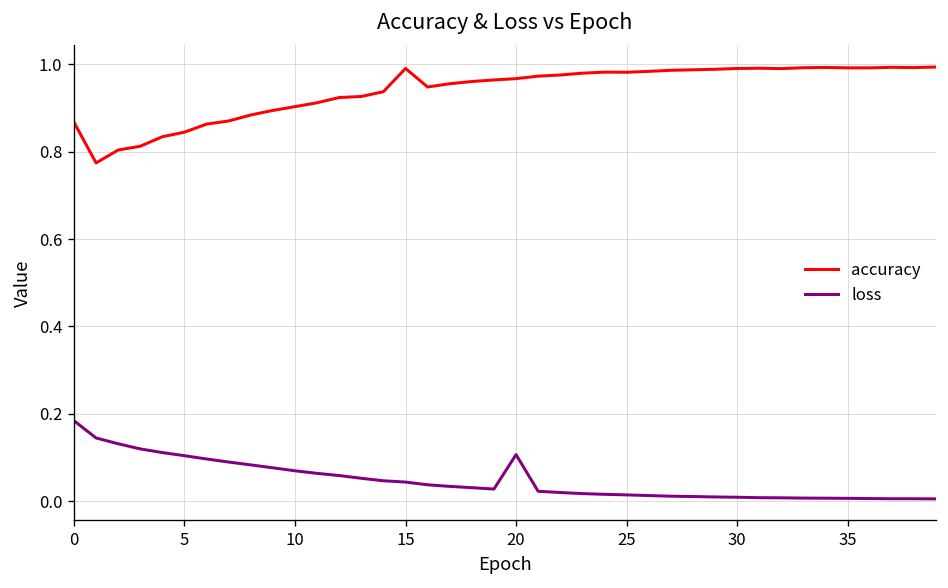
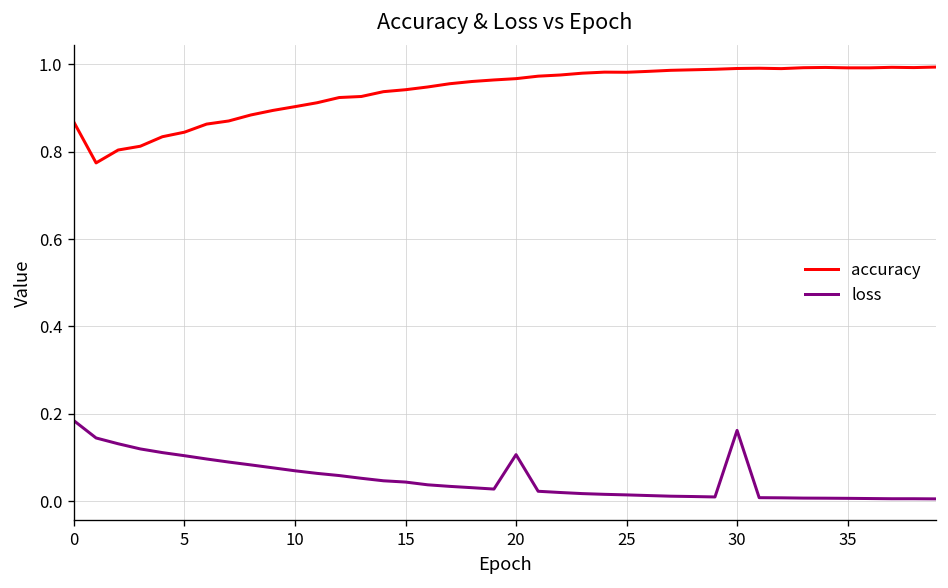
  {
    "accuracy": {
      "0": 0.87,
      "5": 0.84,
      "10": 0.90,
-     "15": 0.99,
+     "15": 0.94,
      "20": 0.97,
      "25": 0.98,
      "30": 0.99,
      "35": 0.99
    },
    "loss": {
      "0": 0.18,
      "5": 0.10,
      "10": 0.07,
      "15": 0.04,
      "20": 0.11,
      "25": 0.01,
-     "30": 0.01,
+     "30": 0.16,
      "35": 0.01
    }
  }
